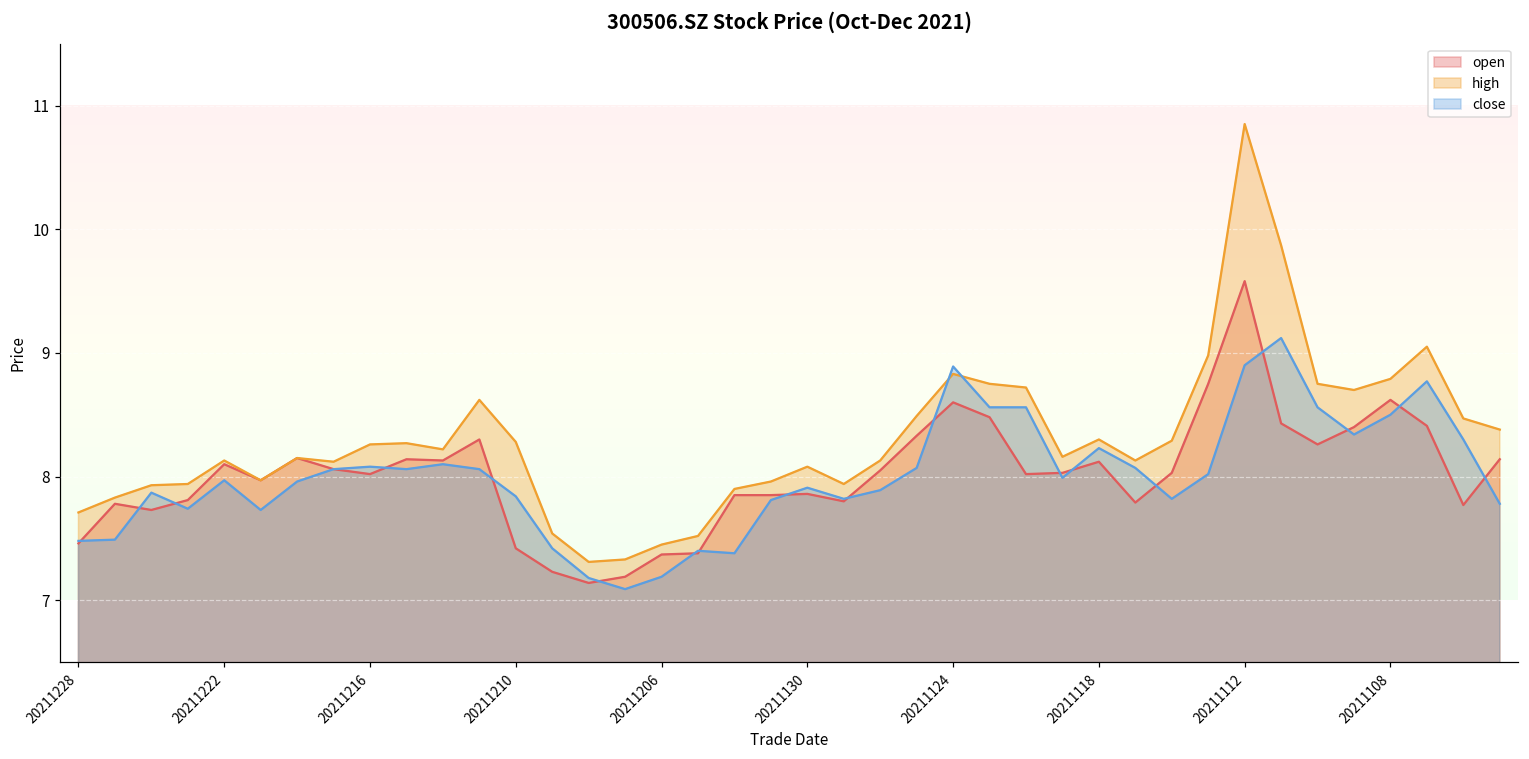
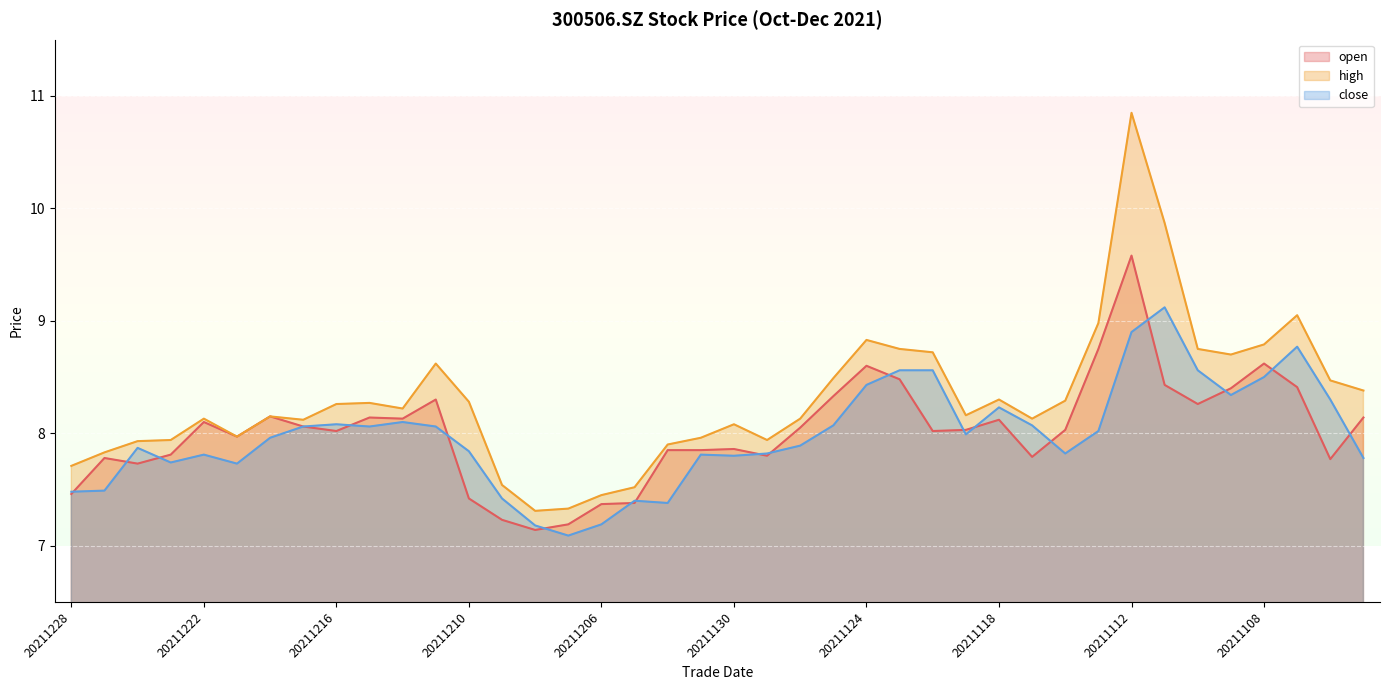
  {
    "close": {
-     "20211222": 7.97,
+     "20211222": 7.81,
      "20211216": 8.08,
      "20211210": 7.84,
      "20211206": 7.19,
-     "20211130": 7.91,
-     "20211124": 8.89,
+     "20211130": 7.80,
+     "20211124": 8.43,
      "20211118": 8.23,
      "20211112": 8.90,
      "20211108": 8.50
    }
  }
